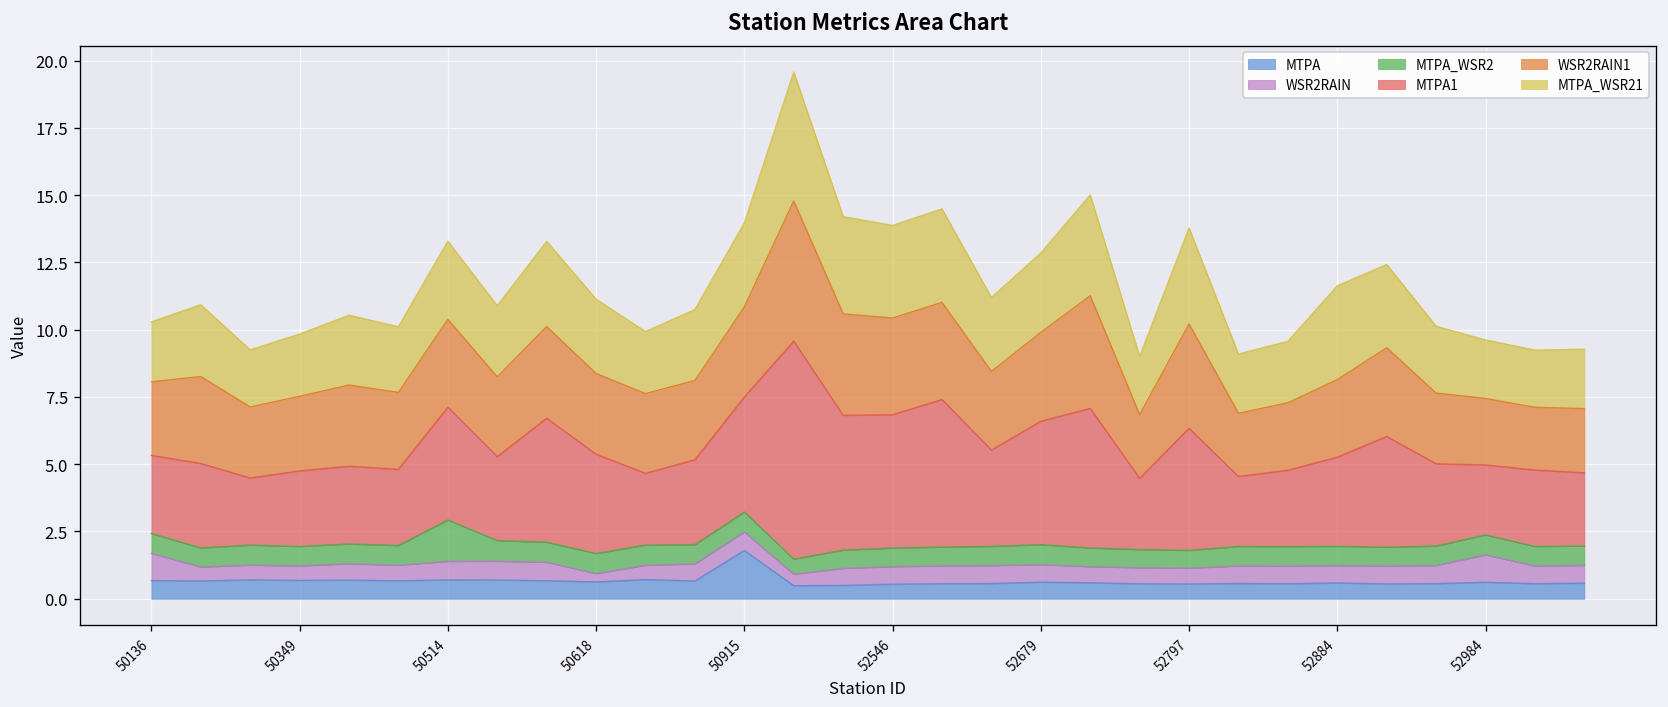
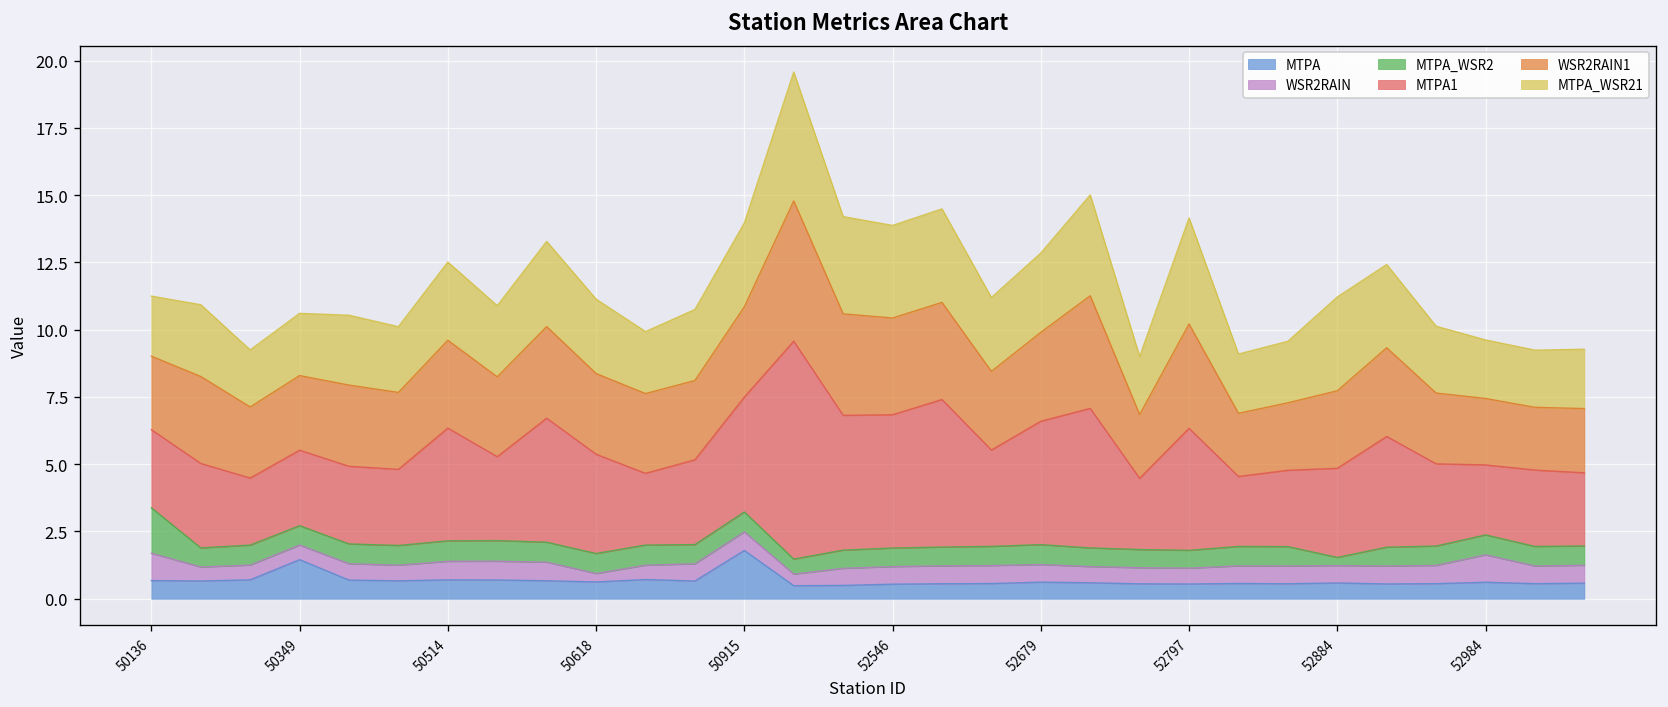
  {
    "MTPA": {
      "50136": 0.7,
-     "50349": 0.7,
+     "50349": 1.5,
      "50514": 0.7,
      "50618": 0.6,
      "50915": 1.8,
      "52546": 0.5,
      "52679": 0.6,
      "52797": 0.5,
      "52884": 0.6,
      "52984": 0.6
    },
    "WSR2RAIN": {
      "50136": 1.0,
      "50349": 0.5,
      "50514": 0.7,
      "50618": 0.3,
      "50915": 0.7,
      "52546": 0.7,
      "52679": 0.7,
      "52797": 0.6,
      "52884": 0.6,
      "52984": 1.0
    },
    "MTPA_WSR2": {
-     "50136": 0.7,
+     "50136": 1.7,
      "50349": 0.7,
-     "50514": 1.5,
+     "50514": 0.8,
      "50618": 0.7,
      "50915": 0.7,
      "52546": 0.7,
      "52679": 0.7,
      "52797": 0.7,
-     "52884": 0.7,
+     "52884": 0.3,
      "52984": 0.7
    },
    "MTPA_WSR21": {
      "50136": 2.2,
      "50349": 2.3,
      "50514": 2.9,
      "50618": 2.8,
      "50915": 3.1,
      "52546": 3.4,
      "52679": 2.9,
-     "52797": 3.6,
+     "52797": 3.9,
      "52884": 3.5,
      "52984": 2.2
    }
  }
